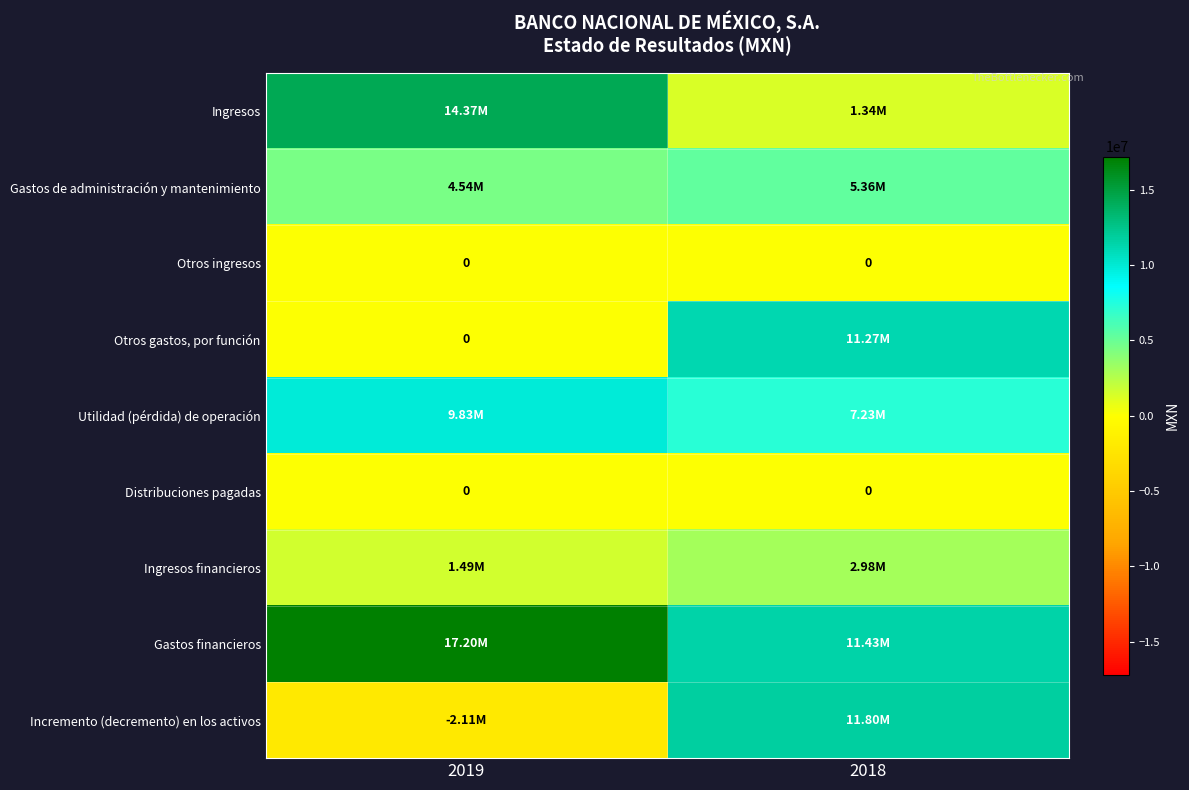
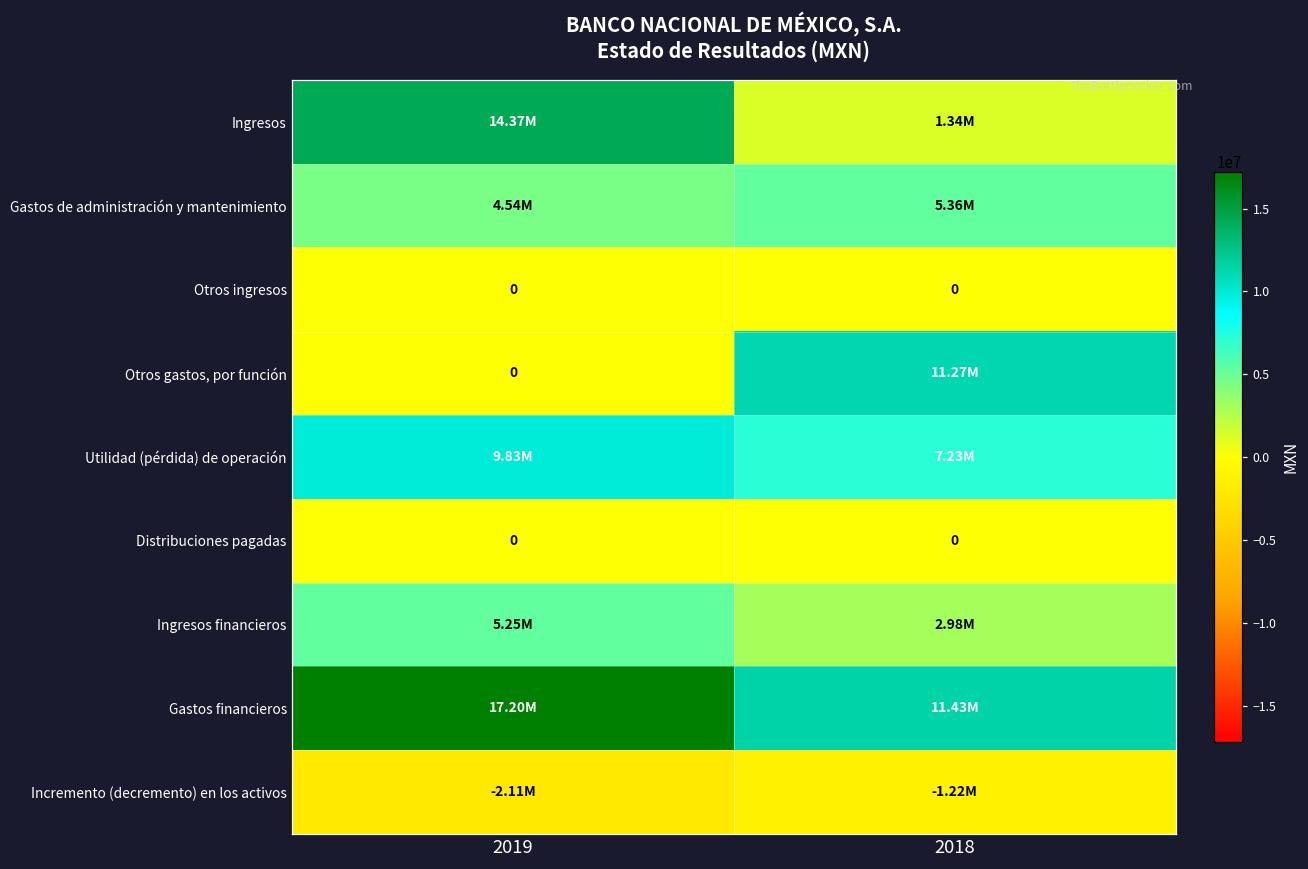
  {
    "Ingresos": {
      "2019": "14.37M"
    },
    "Gastos de administración y mantenimiento": {
      "2019": "4.54M",
      "2018": "5.36M"
    },
    "Otros ingresos": {
      "2019": "0",
      "2018": "0"
    },
    "Otros gastos, por función": {
      "2019": "0",
      "2018": "11.27M"
    },
    "Utilidad (pérdida) de operación": {
      "2019": "9.83M",
      "2018": "7.23M"
    },
    "Distribuciones pagadas": {
      "2019": "0",
      "2018": "0"
    },
    "Ingresos financieros": {
-     "2019": "1.49M",
+     "2019": "5.25M",
      "2018": "2.98M"
    },
    "Gastos financieros": {
      "2019": "17.20M",
      "2018": "11.43M"
    },
    "Incremento (decremento) en los activos": {
      "2019": "-2.11M",
-     "2018": "11.80M"
+     "2018": "-1.22M"
    }
  }
